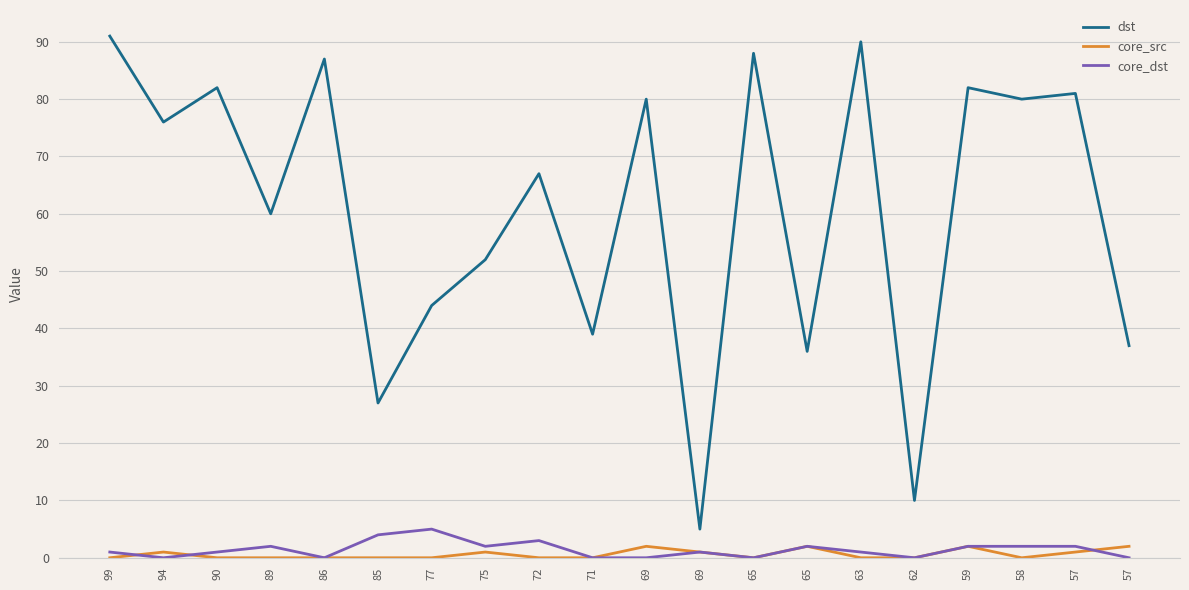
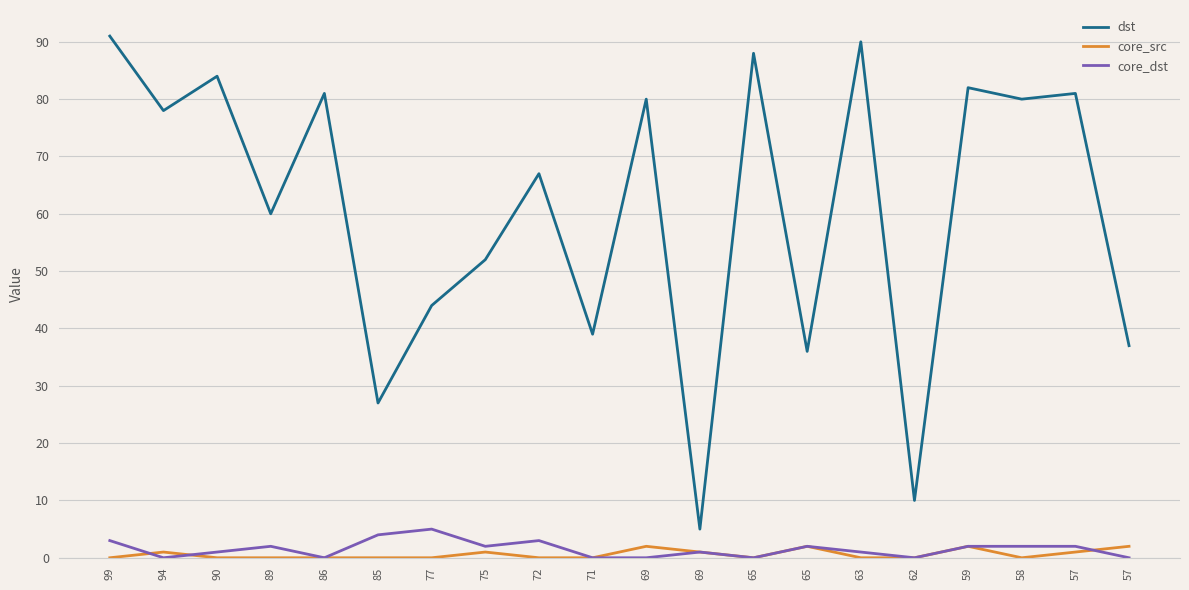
  {
    "dst": {
      "99": 91,
-     "94": 76,
-     "90": 82,
+     "94": 78,
+     "90": 84,
      "89": 60,
-     "86": 87,
+     "86": 81,
      "85": 27,
      "77": 44,
      "75": 52,
      "72": 67,
      "71": 39,
      "63": 90,
      "62": 10,
      "59": 82,
      "58": 80
    },
    "core_src": {
      "99": 0,
      "94": 1,
      "90": 0,
      "89": 0,
      "85": 0,
      "77": 0,
      "75": 1,
      "72": 0,
      "63": 0,
      "58": 0
    },
    "core_dst": {
-     "99": 1,
+     "99": 3,
      "94": 0,
      "90": 1,
      "89": 2,
      "85": 4,
      "77": 5,
      "75": 2,
      "72": 3,
      "63": 1,
      "58": 2
    }
  }
